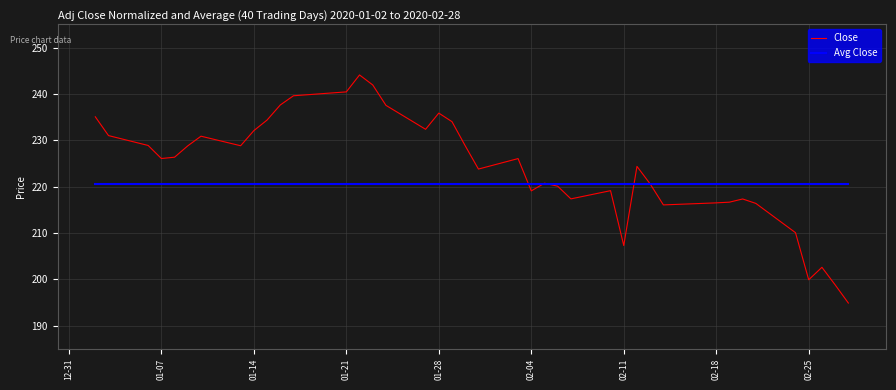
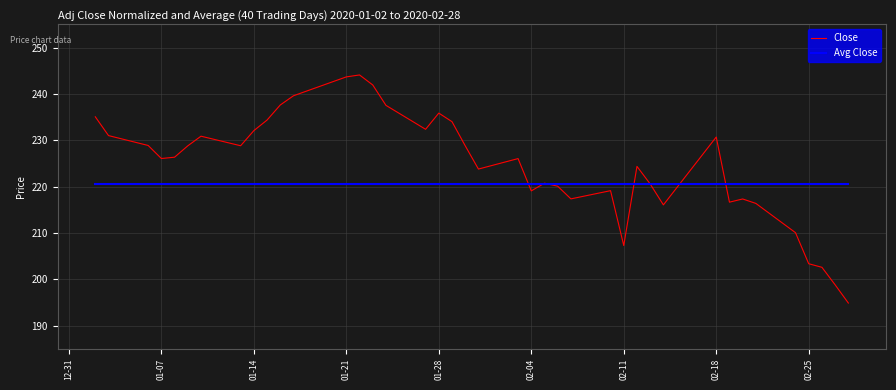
  {
    "Close": {
      "01-07": 226,
      "01-14": 232,
-     "01-21": 240,
+     "01-21": 244,
      "01-28": 236,
      "02-04": 219,
      "02-11": 207,
-     "02-18": 217,
-     "02-25": 200
+     "02-18": 231,
+     "02-25": 203
    },
    "Avg Close": {
      "01-07": 221,
      "01-14": 221,
      "01-21": 221,
      "01-28": 221,
      "02-04": 221,
      "02-11": 221,
      "02-18": 221,
      "02-25": 221
    }
  }
